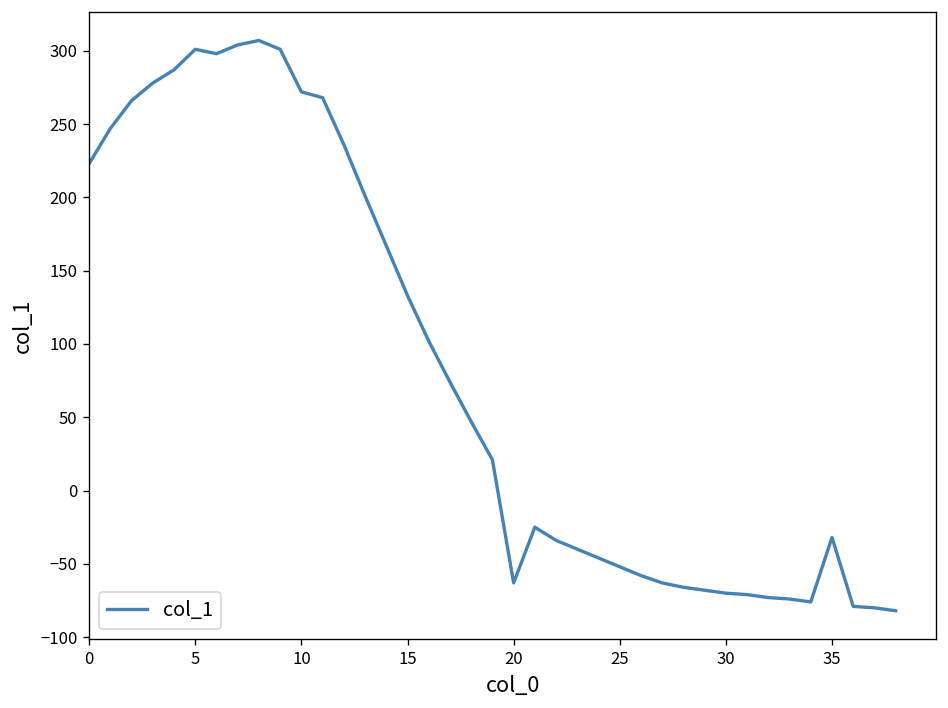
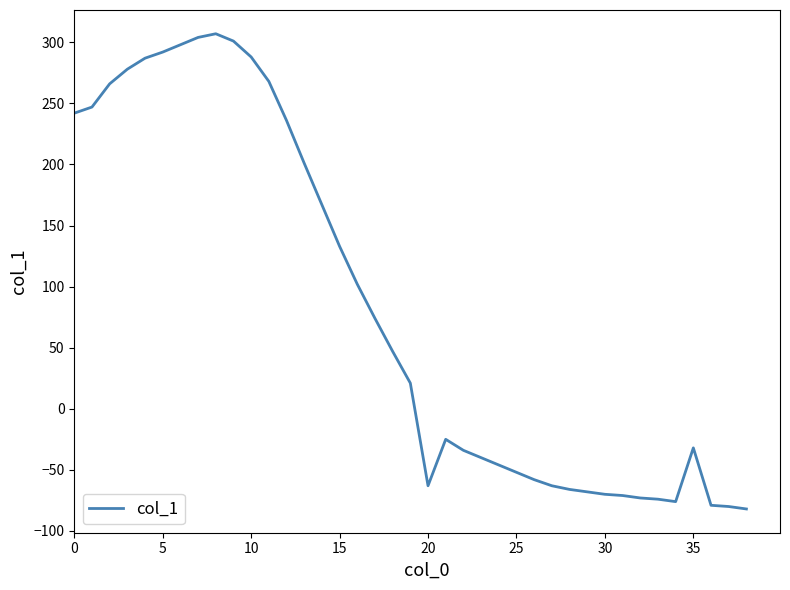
  {
-   "0": 223,
-   "5": 301,
-   "10": 272,
+   "0": 242,
+   "5": 292,
+   "10": 288,
    "15": 133,
    "20": -63,
    "25": -52,
    "30": -70,
    "35": -32
  }
